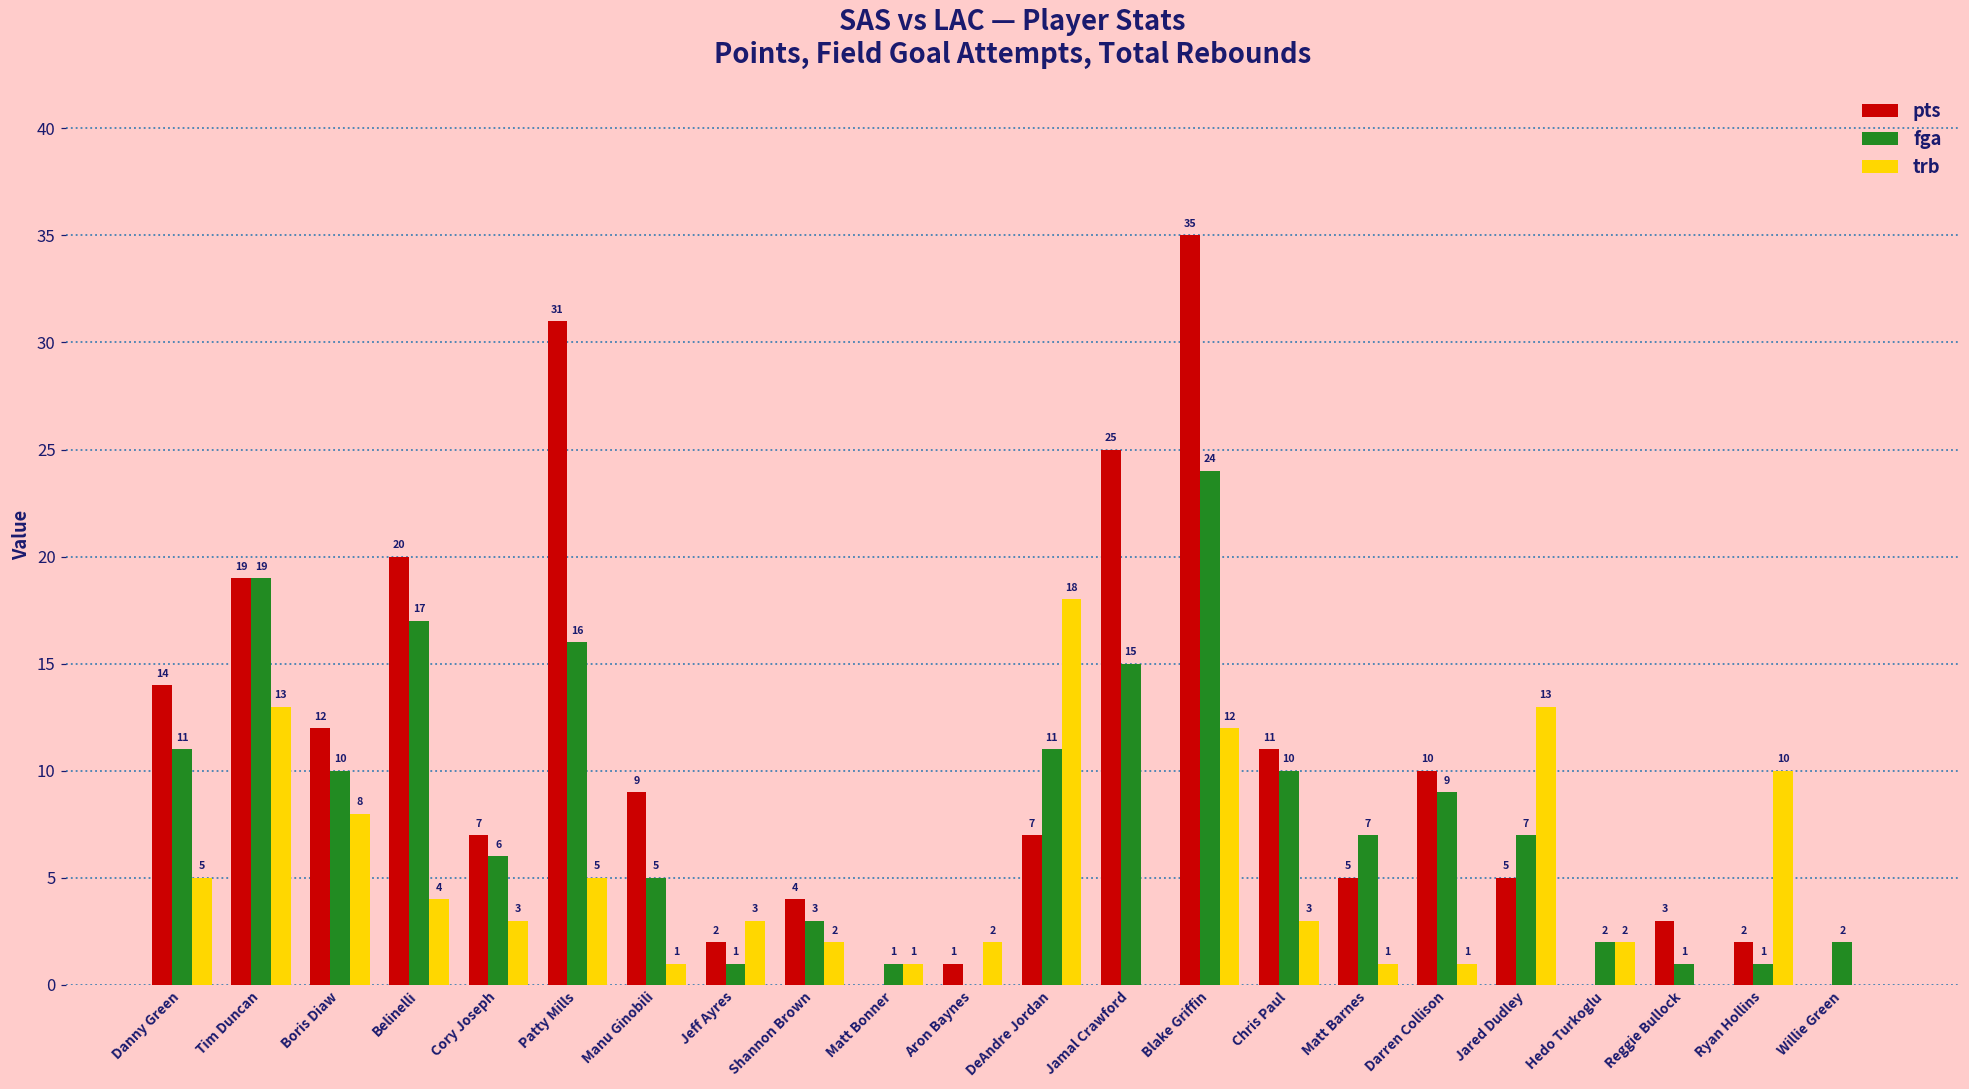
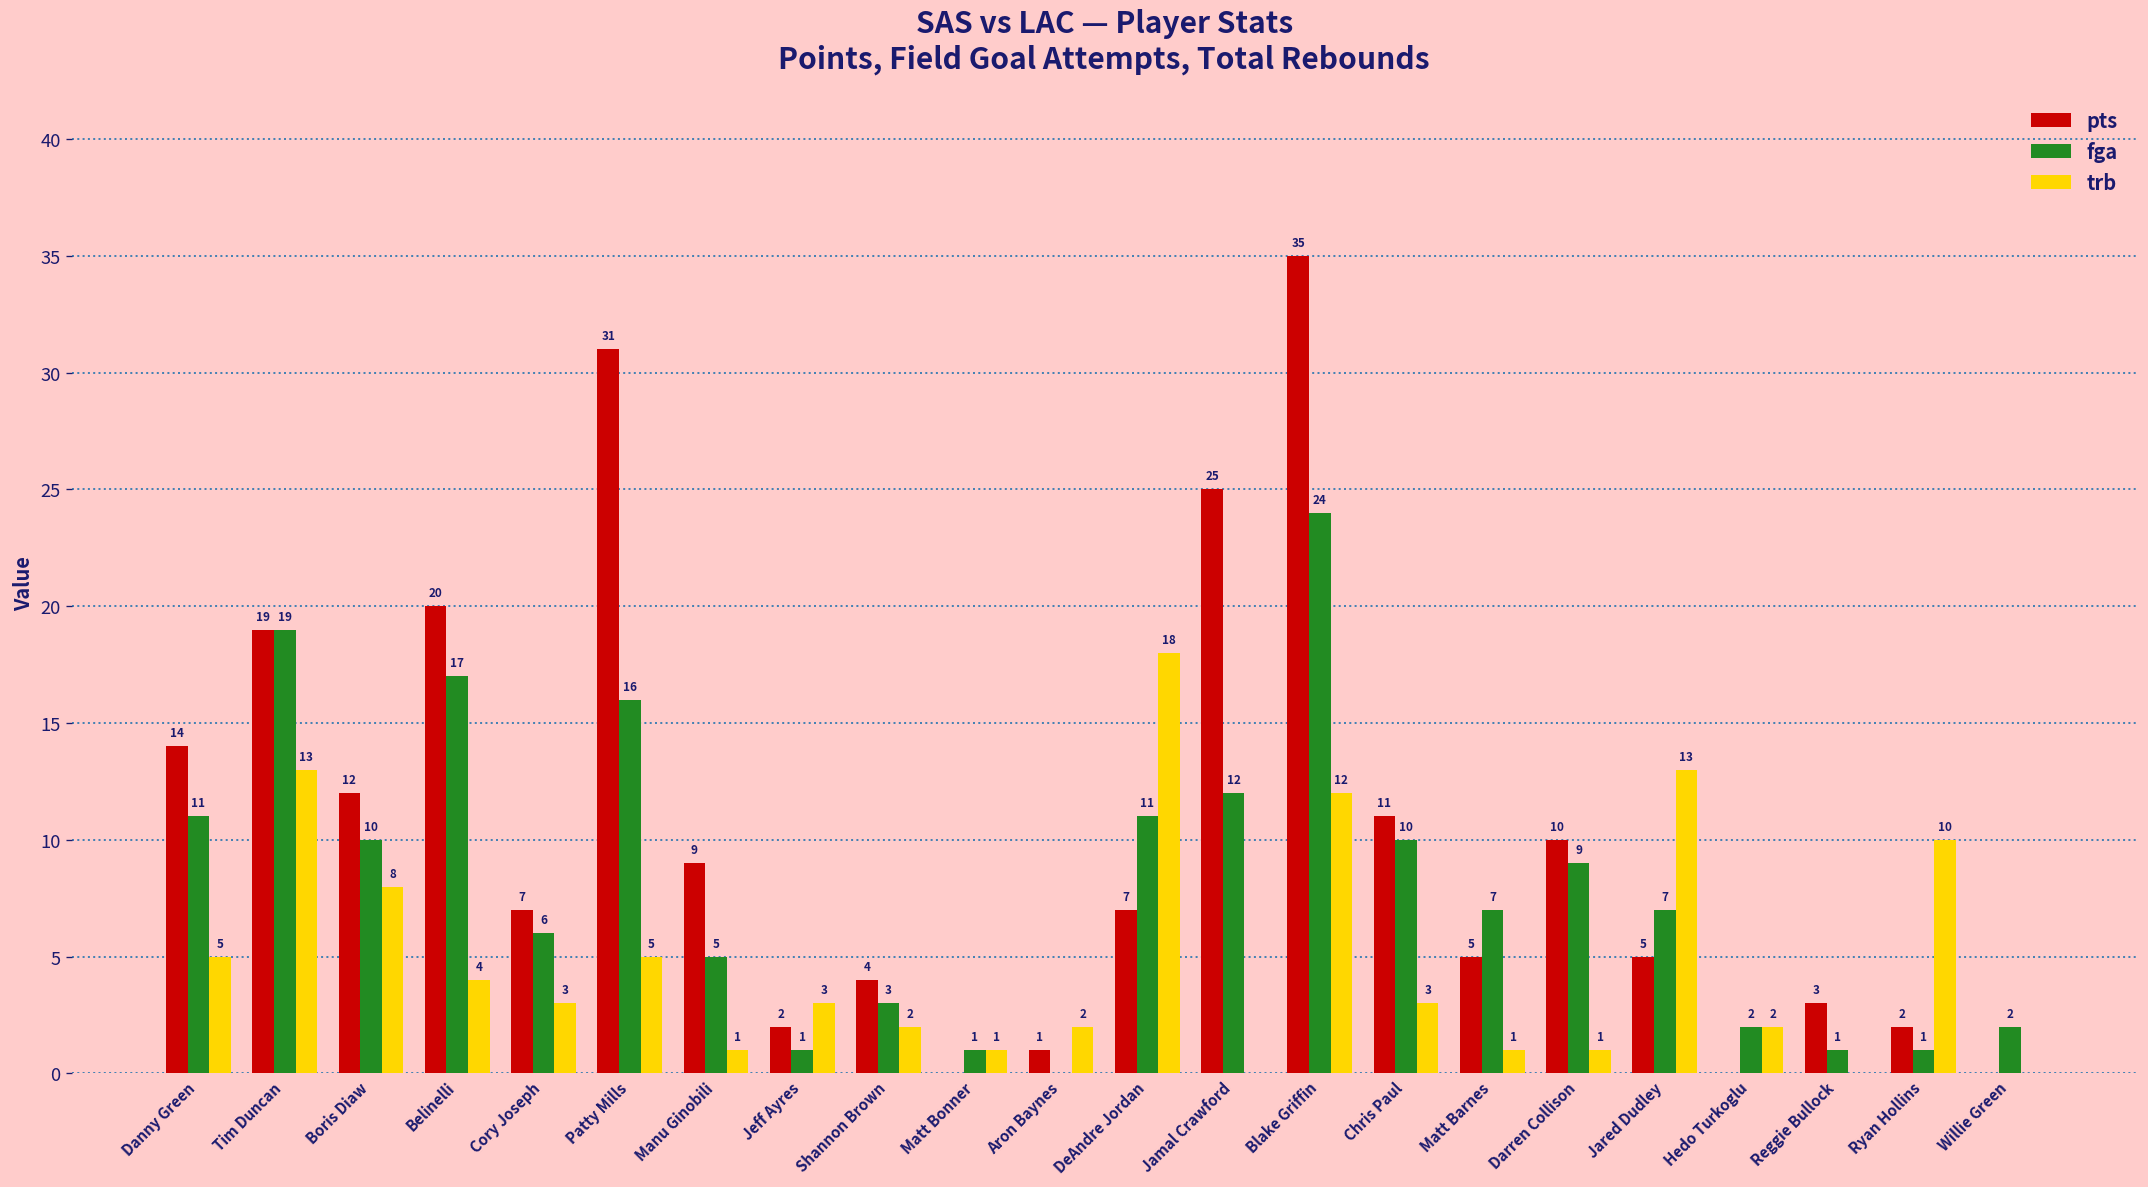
  {
    "pts": {
      "Danny Green": 14,
      "Tim Duncan": 19,
      "Boris Diaw": 12,
      "Belinelli": 20,
      "Cory Joseph": 7,
      "Patty Mills": 31,
      "Manu Ginobili": 9,
      "Jeff Ayres": 2,
      "Shannon Brown": 4,
      "Aron Baynes": 1,
      "DeAndre Jordan": 7,
      "Jamal Crawford": 25,
      "Blake Griffin": 35,
      "Chris Paul": 11,
      "Matt Barnes": 5,
      "Darren Collison": 10,
      "Jared Dudley": 5,
      "Reggie Bullock": 3,
      "Ryan Hollins": 2
    },
    "fga": {
      "Danny Green": 11,
      "Tim Duncan": 19,
      "Boris Diaw": 10,
      "Belinelli": 17,
      "Cory Joseph": 6,
      "Patty Mills": 16,
      "Manu Ginobili": 5,
      "Jeff Ayres": 1,
      "Shannon Brown": 3,
      "Matt Bonner": 1,
      "DeAndre Jordan": 11,
-     "Jamal Crawford": 15,
+     "Jamal Crawford": 12,
      "Blake Griffin": 24,
      "Chris Paul": 10,
      "Matt Barnes": 7,
      "Darren Collison": 9,
      "Jared Dudley": 7,
      "Hedo Turkoglu": 2,
      "Reggie Bullock": 1,
      "Ryan Hollins": 1,
      "Willie Green": 2
    },
    "trb": {
      "Danny Green": 5,
      "Tim Duncan": 13,
      "Boris Diaw": 8,
      "Belinelli": 4,
      "Cory Joseph": 3,
      "Patty Mills": 5,
      "Manu Ginobili": 1,
      "Jeff Ayres": 3,
      "Shannon Brown": 2,
      "Matt Bonner": 1,
      "Aron Baynes": 2,
      "DeAndre Jordan": 18,
      "Blake Griffin": 12,
      "Chris Paul": 3,
      "Matt Barnes": 1,
      "Darren Collison": 1,
      "Jared Dudley": 13,
      "Hedo Turkoglu": 2,
      "Ryan Hollins": 10
    }
  }
